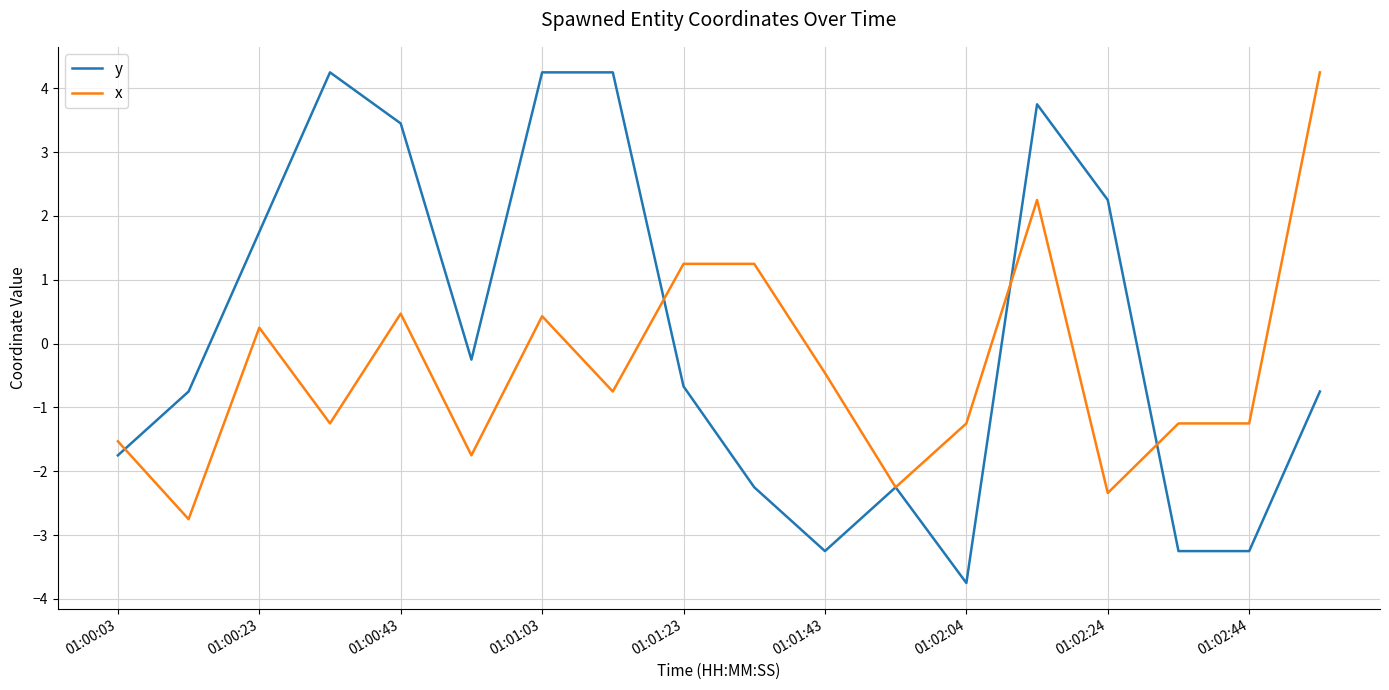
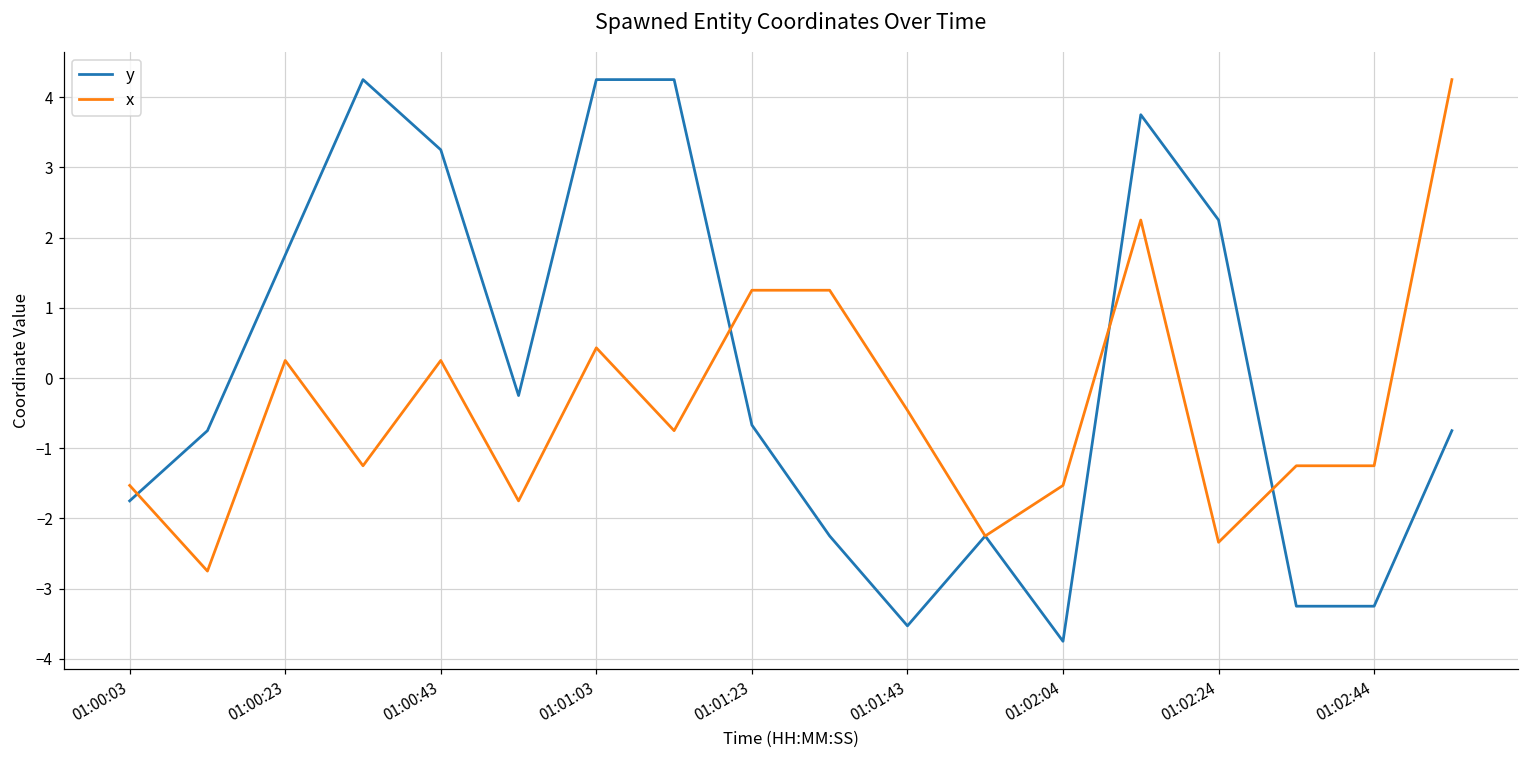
  {
    "y": {
      "01:00:03": -1.8,
      "01:00:23": 1.8,
-     "01:00:43": 3.5,
+     "01:00:43": 3.3,
      "01:01:03": 4.3,
      "01:01:23": -0.7,
-     "01:01:43": -3.3,
+     "01:01:43": -3.5,
      "01:02:04": -3.8,
      "01:02:24": 2.3
    },
    "x": {
      "01:00:03": -1.5,
      "01:00:23": 0.3,
-     "01:00:43": 0.5,
+     "01:00:43": 0.3,
      "01:01:03": 0.4,
      "01:01:23": 1.3,
      "01:01:43": -0.5,
-     "01:02:04": -1.3,
+     "01:02:04": -1.5,
      "01:02:24": -2.3
    }
  }
